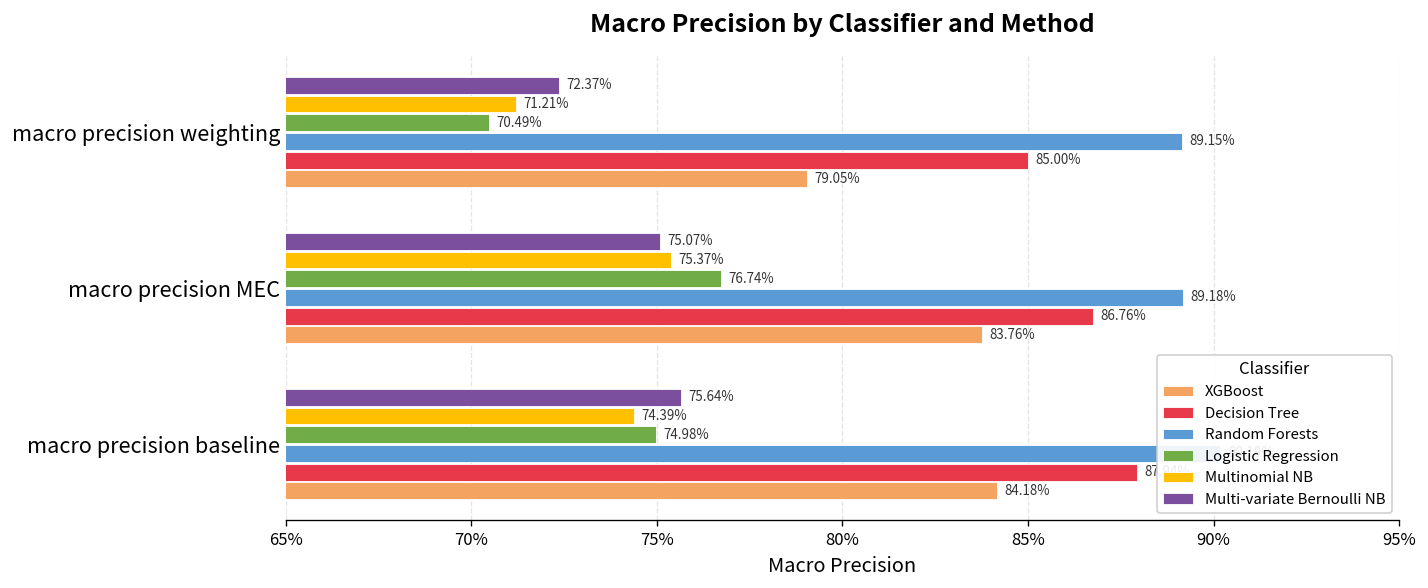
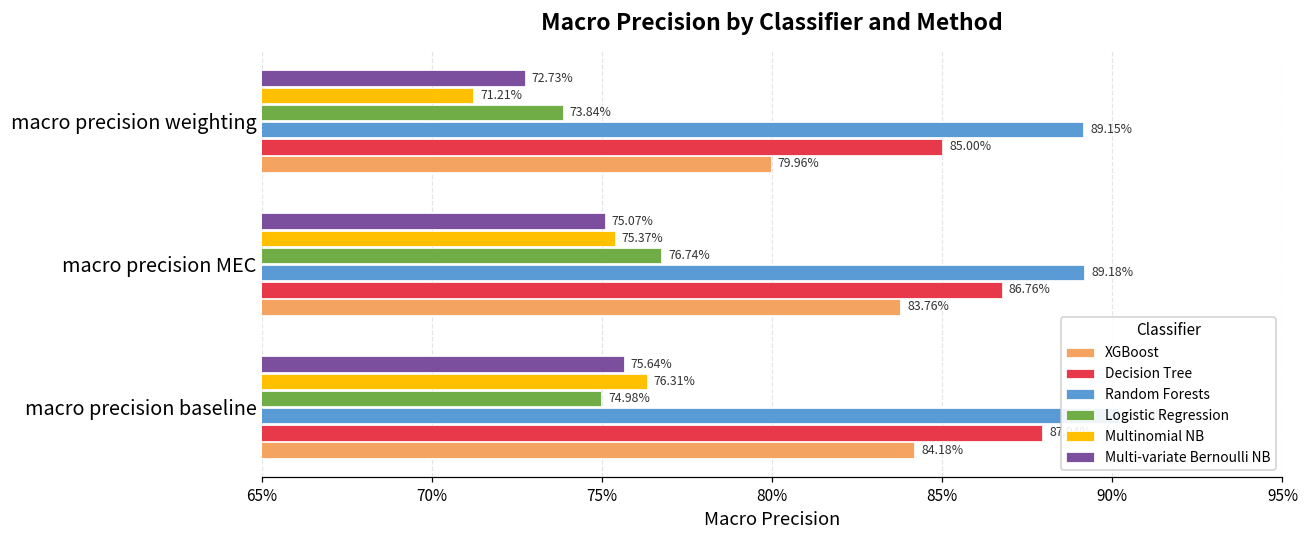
  {
    "XGBoost": {
-     "macro precision weighting": "79.05%",
+     "macro precision weighting": "79.96%",
      "macro precision MEC": "83.76%",
      "macro precision baseline": "84.18%"
    },
    "Decision Tree": {
      "macro precision weighting": "85.00%",
      "macro precision MEC": "86.76%"
    },
    "Random Forests": {
      "macro precision weighting": "89.15%",
      "macro precision MEC": "89.18%"
    },
    "Logistic Regression": {
-     "macro precision weighting": "70.49%",
+     "macro precision weighting": "73.84%",
      "macro precision MEC": "76.74%",
      "macro precision baseline": "74.98%"
    },
    "Multinomial NB": {
      "macro precision weighting": "71.21%",
      "macro precision MEC": "75.37%",
-     "macro precision baseline": "74.39%"
+     "macro precision baseline": "76.31%"
    },
    "Multi-variate Bernoulli NB": {
-     "macro precision weighting": "72.37%",
+     "macro precision weighting": "72.73%",
      "macro precision MEC": "75.07%",
      "macro precision baseline": "75.64%"
    }
  }
